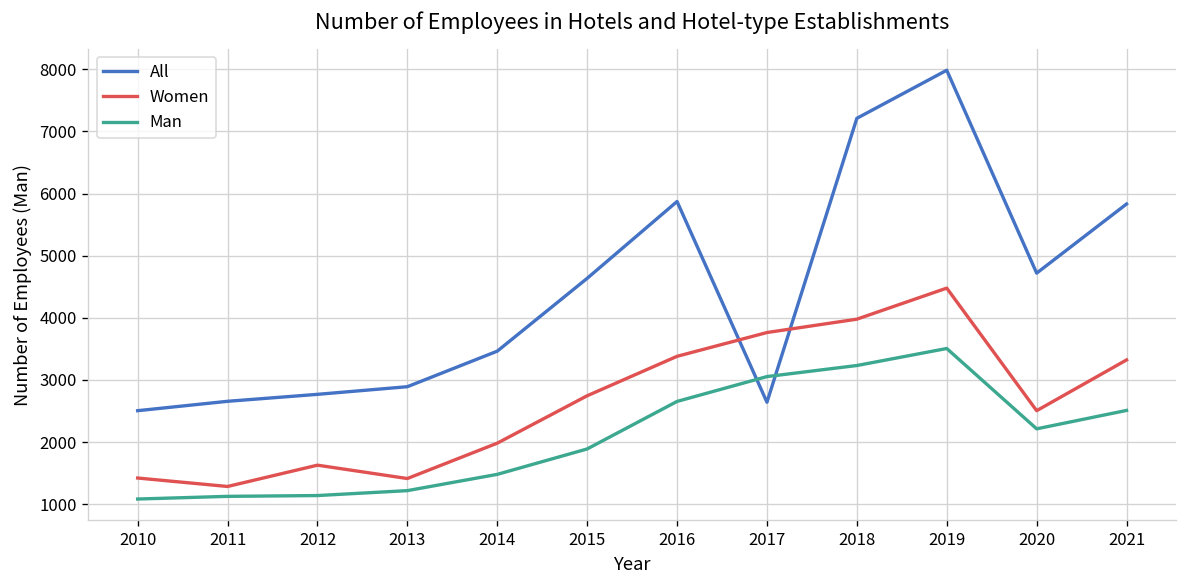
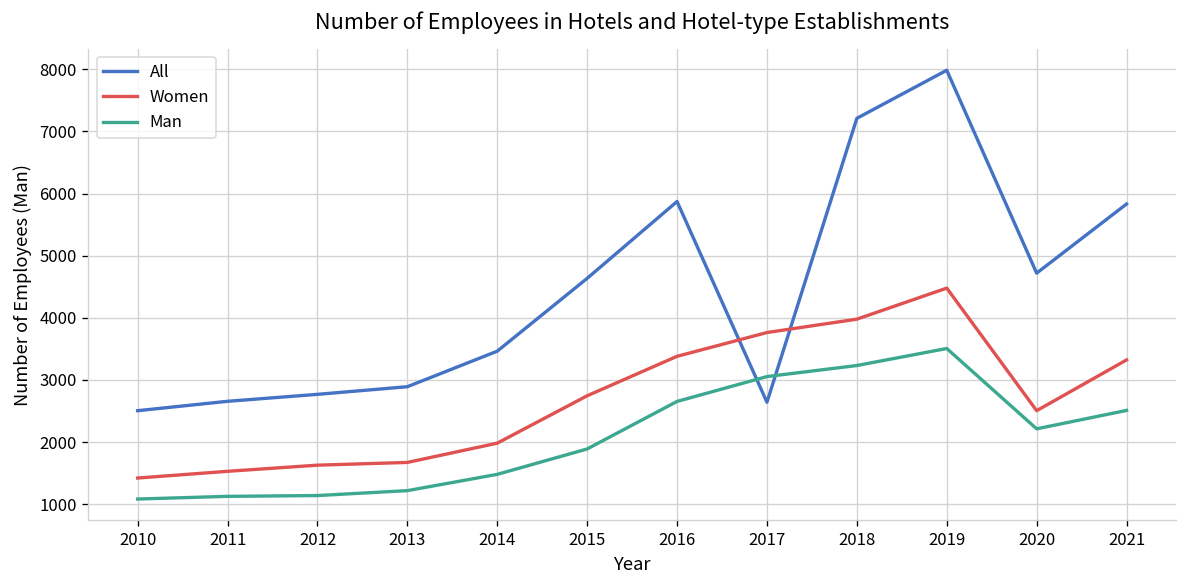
  {
    "All": {
      "2010": 2500,
      "2011": 2700,
      "2012": 2800,
      "2013": 2900,
      "2014": 3500,
      "2015": 4600,
      "2016": 5900,
      "2017": 2600,
      "2018": 7200,
      "2019": 8000,
      "2020": 4700,
      "2021": 5800
    },
    "Women": {
      "2010": 1400,
-     "2011": 1300,
+     "2011": 1500,
      "2012": 1600,
-     "2013": 1400,
+     "2013": 1700,
      "2014": 2000,
      "2015": 2700,
      "2016": 3400,
      "2017": 3800,
      "2018": 4000,
      "2019": 4500,
      "2020": 2500,
      "2021": 3300
    },
    "Man": {
      "2010": 1100,
      "2011": 1100,
      "2012": 1100,
      "2013": 1200,
      "2014": 1500,
      "2015": 1900,
      "2016": 2700,
      "2017": 3100,
      "2018": 3200,
      "2019": 3500,
      "2020": 2200,
      "2021": 2500
    }
  }
